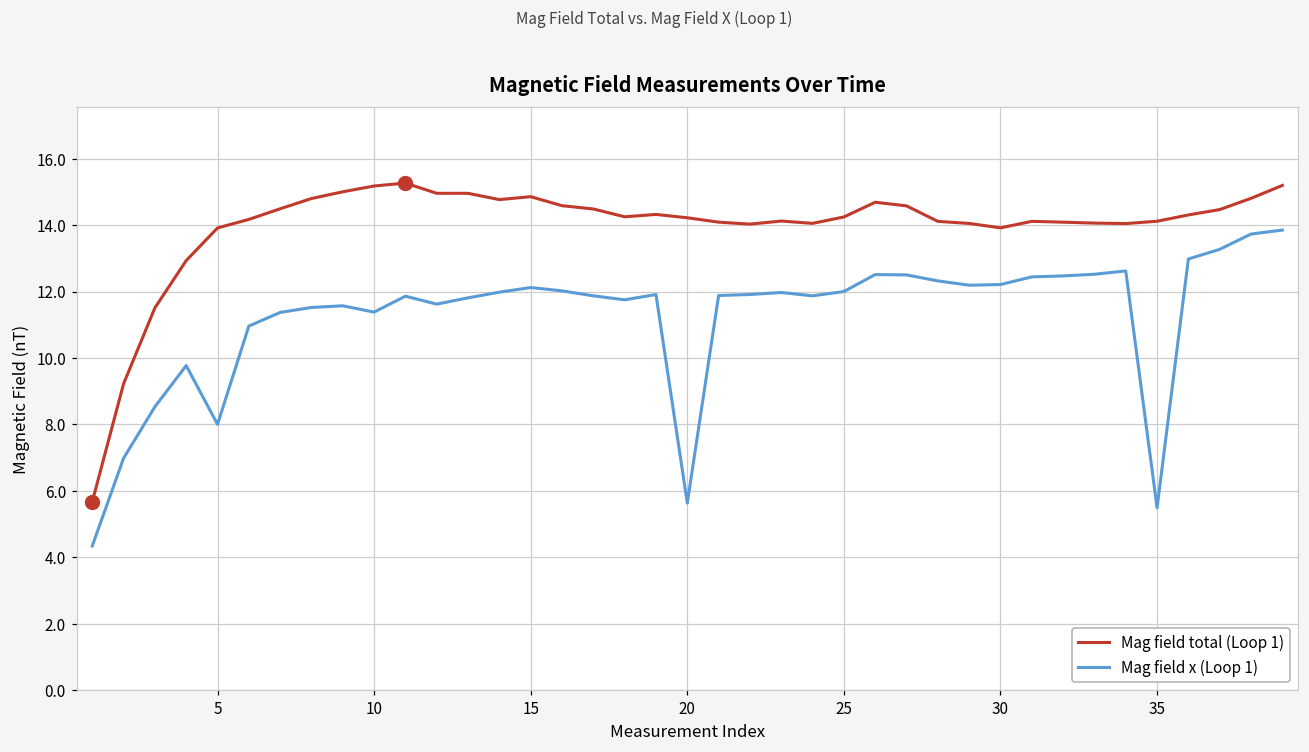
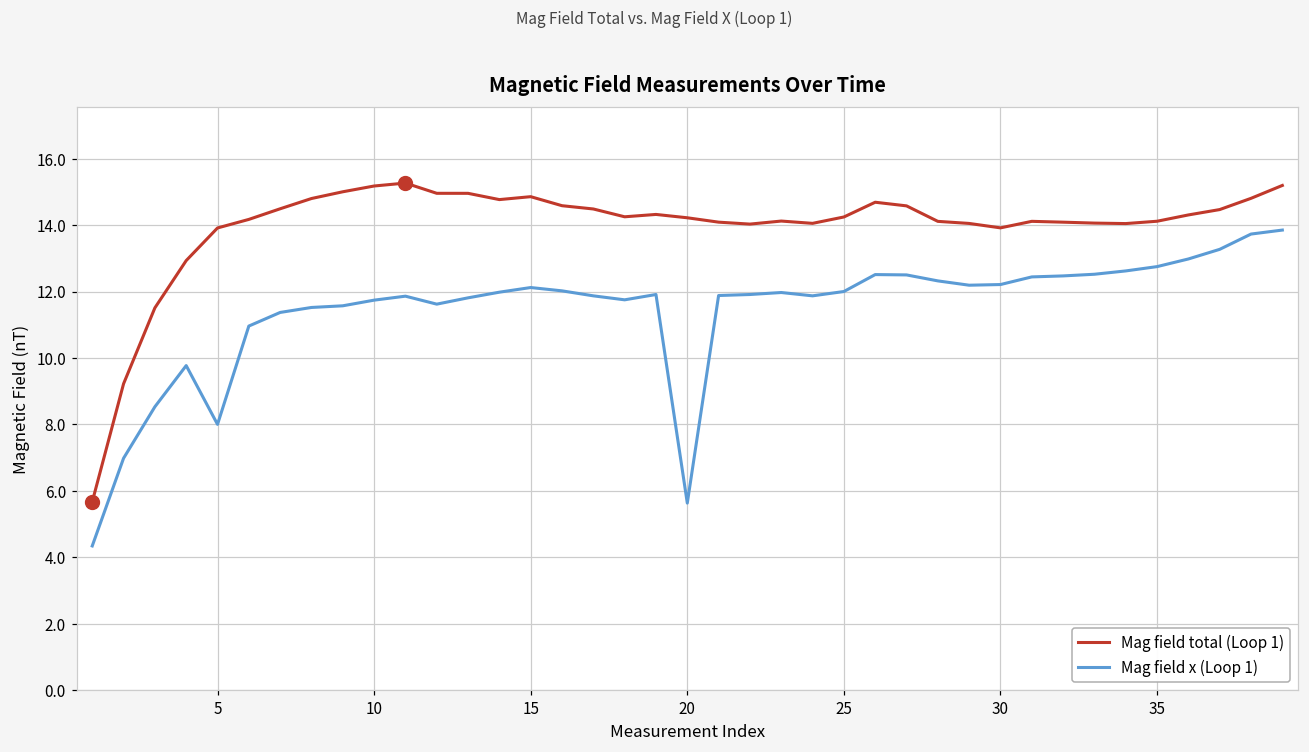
  {
    "Mag field x (Loop 1)": {
      "5": 8.0,
-     "10": 11.4,
+     "10": 11.7,
      "15": 12.1,
      "20": 5.6,
      "25": 12.0,
      "30": 12.2,
-     "35": 5.5
+     "35": 12.8
    }
  }
